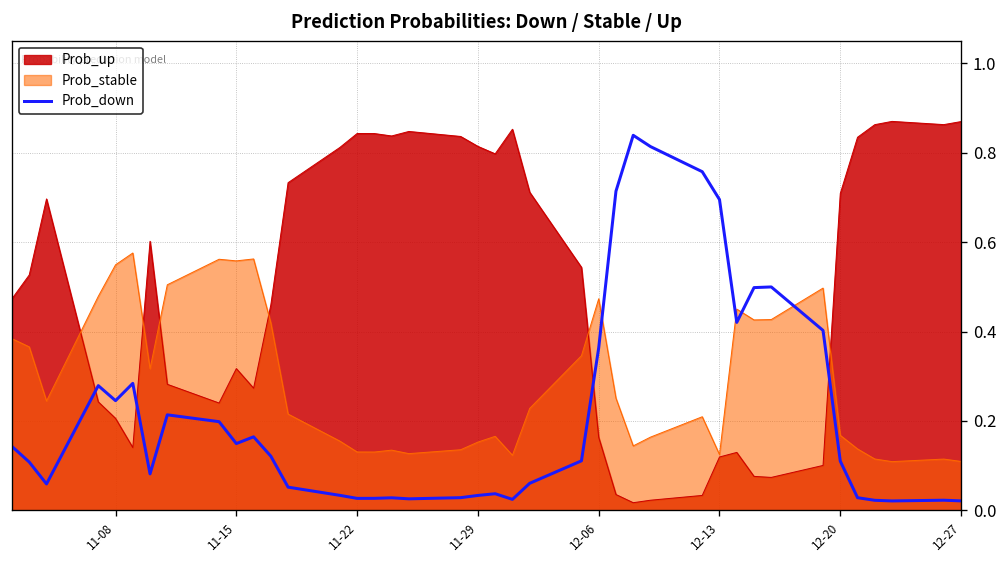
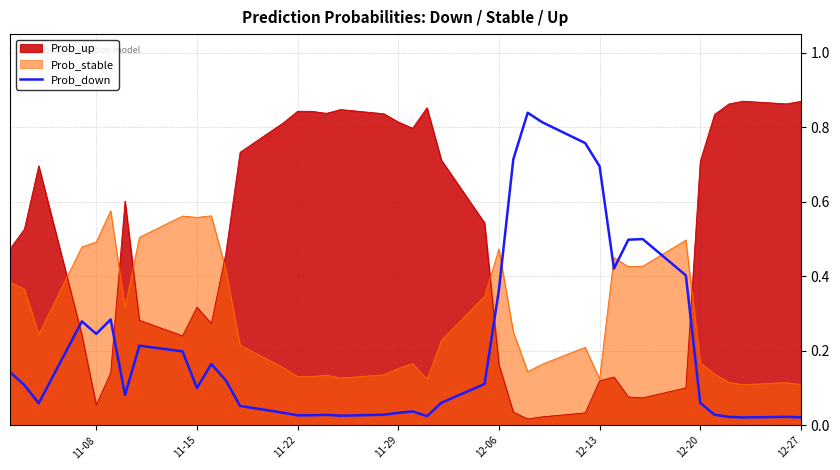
  {
    "Prob_up": {
-     "11-08": 0.21,
+     "11-08": 0.05,
      "11-15": 0.32,
      "11-22": 0.84,
      "11-29": 0.81,
      "12-06": 0.16,
      "12-20": 0.71,
      "12-27": 0.87
    },
    "Prob_stable": {
-     "11-08": 0.55,
+     "11-08": 0.49,
      "11-15": 0.56,
      "11-22": 0.13,
      "11-29": 0.15,
      "12-06": 0.47,
      "12-20": 0.17,
      "12-27": 0.11
    },
    "Prob_down": {
      "11-08": 0.25,
-     "11-15": 0.15,
+     "11-15": 0.10,
      "11-22": 0.03,
      "11-29": 0.03,
      "12-06": 0.36,
      "12-13": 0.70,
-     "12-20": 0.11,
+     "12-20": 0.06,
      "12-27": 0.02
    }
  }
